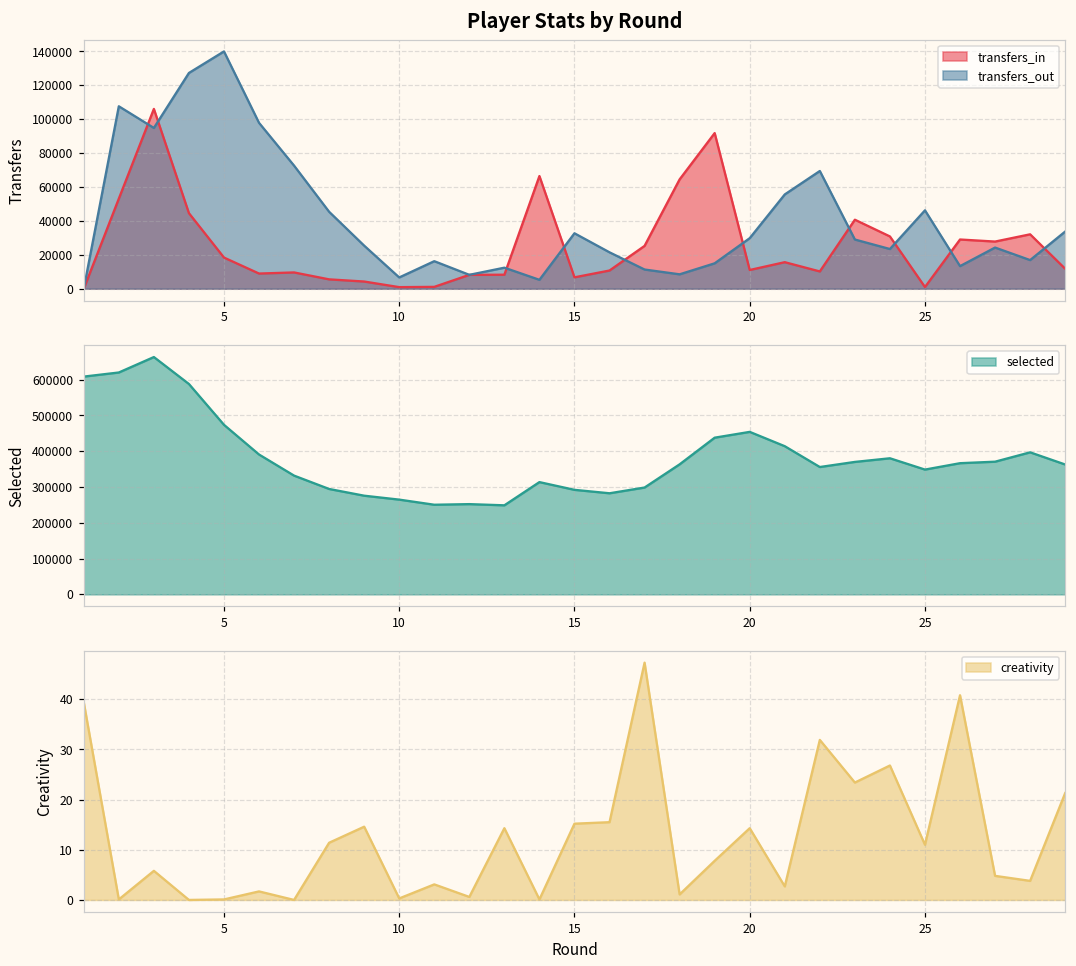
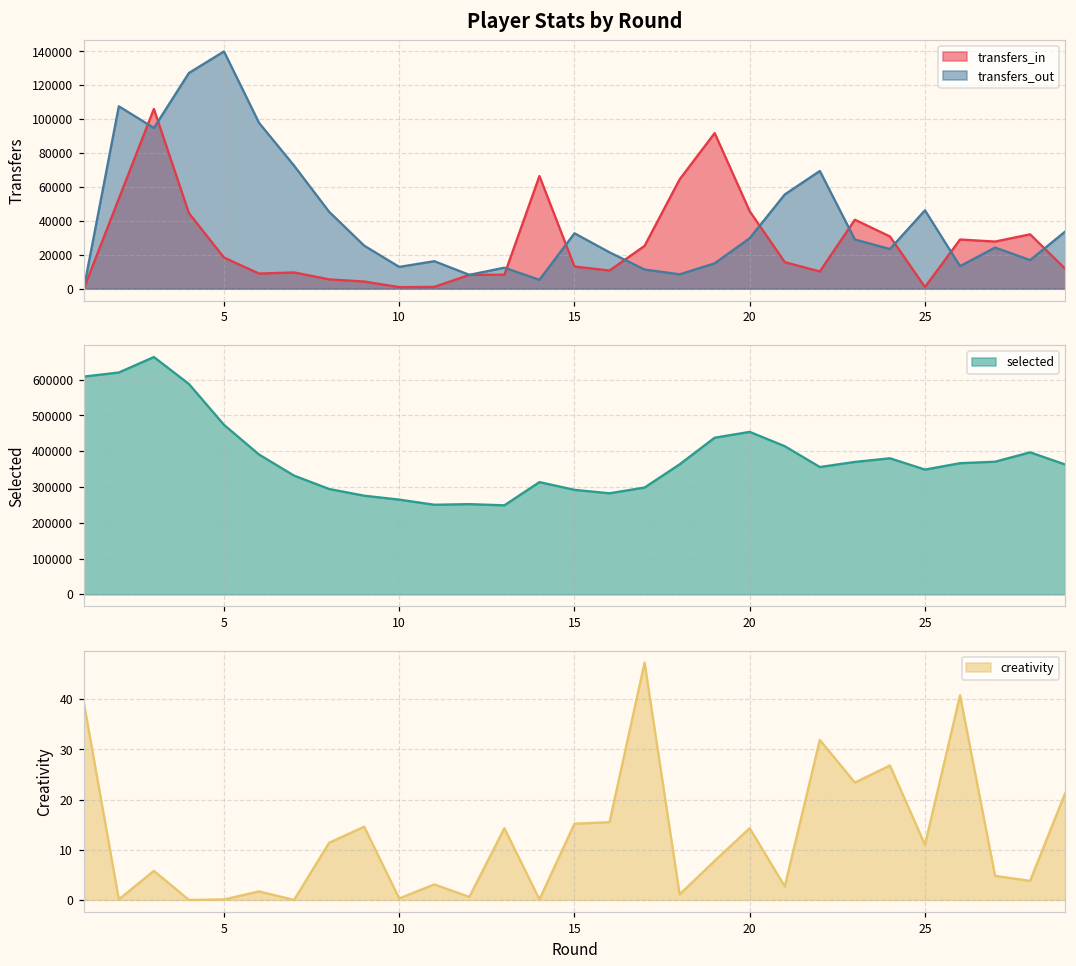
  {
    "Player Stats by Round": {
      "transfers_in": {
        "5": 18000,
        "10": 1000,
-       "15": 7000,
-       "20": 11000,
+       "15": 13000,
+       "20": 46000,
        "25": 1000
      },
      "transfers_out": {
        "5": 140000,
-       "10": 7000,
+       "10": 13000,
        "15": 33000,
        "20": 30000,
        "25": 46000
      }
    }
  }
